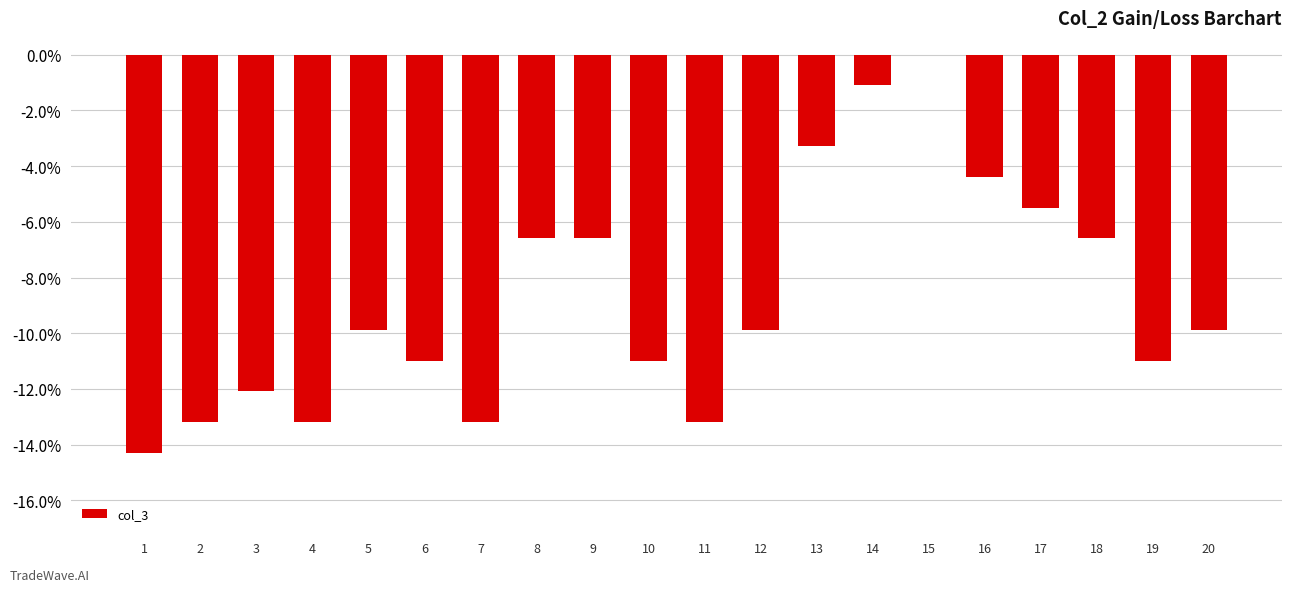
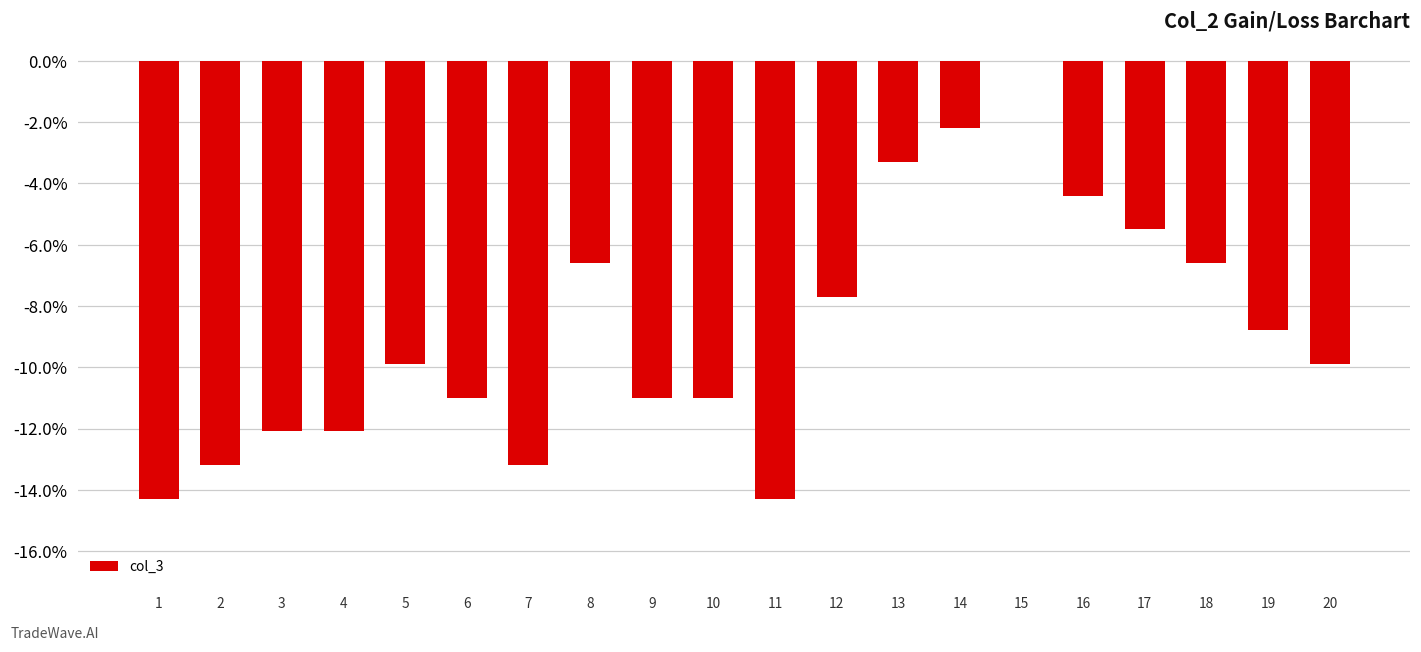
  {
    "1": "-14.3%",
    "2": "-13.2%",
    "3": "-12.1%",
-   "4": "-13.2%",
+   "4": "-12.1%",
    "5": "-9.9%",
    "6": "-11.0%",
    "7": "-13.2%",
    "8": "-6.6%",
-   "9": "-6.6%",
+   "9": "-11.0%",
    "10": "-11.0%",
-   "11": "-13.2%",
-   "12": "-9.9%",
+   "11": "-14.3%",
+   "12": "-7.7%",
    "13": "-3.3%",
-   "14": "-1.1%",
+   "14": "-2.2%",
    "15": "0.0%",
    "16": "-4.4%",
    "17": "-5.5%",
    "18": "-6.6%",
-   "19": "-11.0%",
+   "19": "-8.8%",
    "20": "-9.9%"
  }
